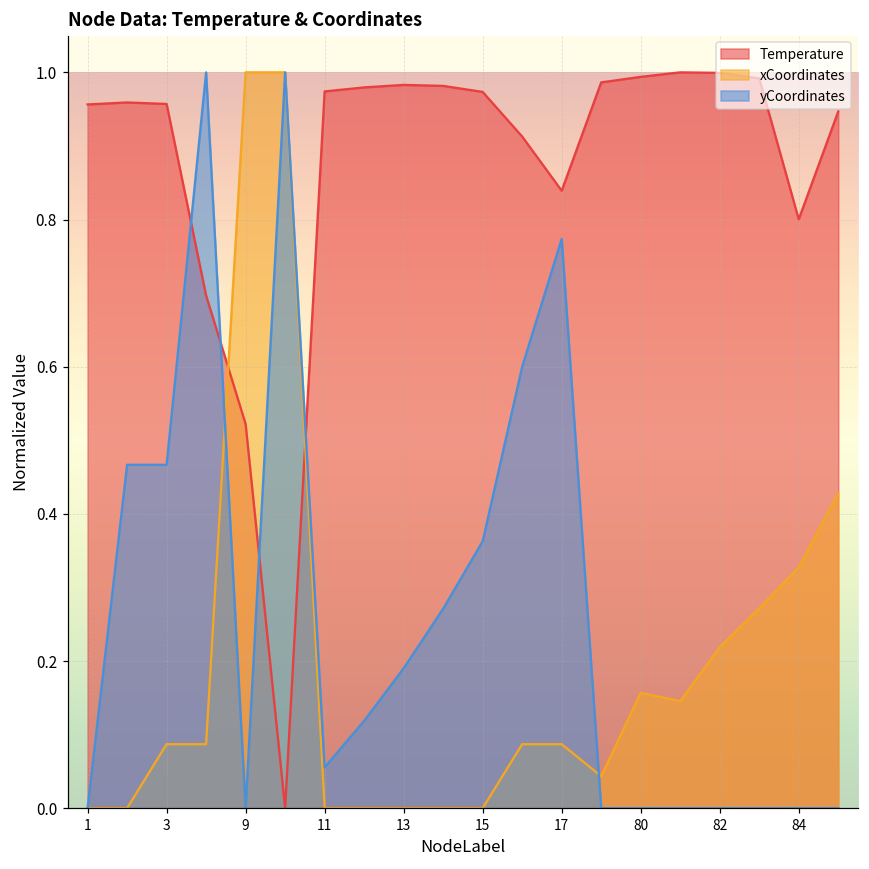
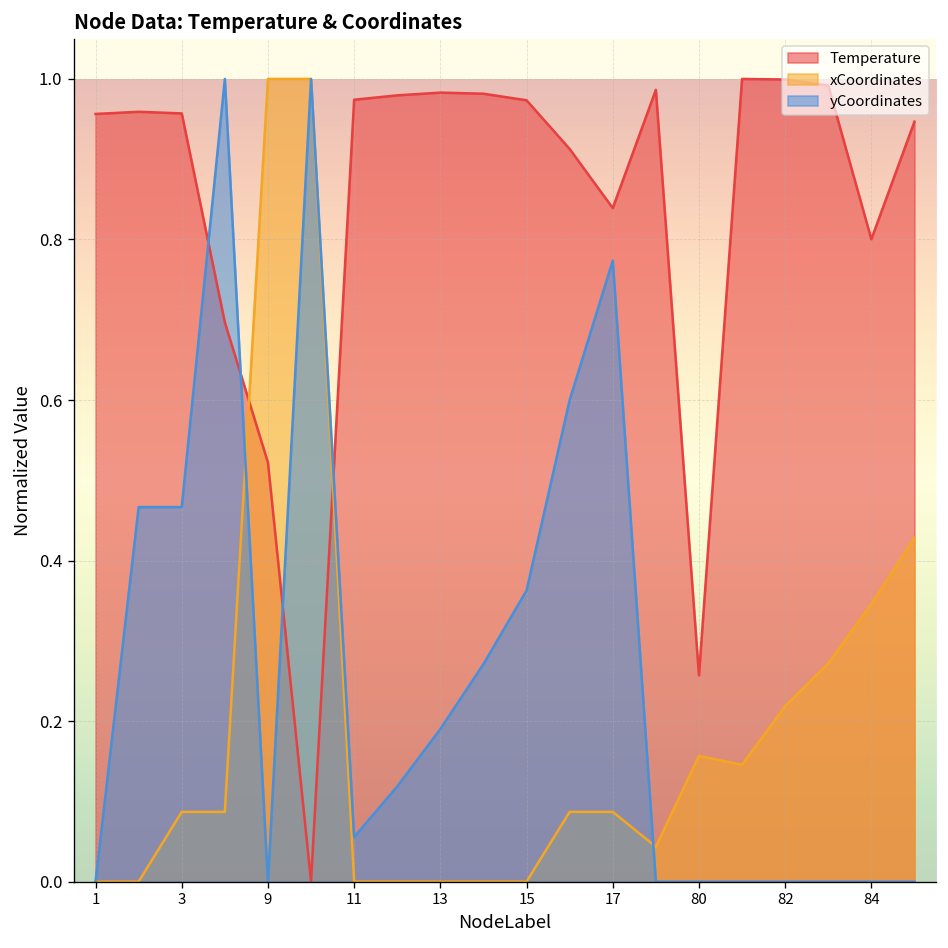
  {
    "Temperature": {
-     "80": 0.99,
+     "80": 0.26,
      "84": 0.80
    },
    "xCoordinates": {
      "80": 0.16,
      "82": 0.22,
-     "84": 0.33
+     "84": 0.35
    },
    "yCoordinates": {
      "80": 0.00,
      "82": 0.00,
      "84": 0.00
    }
  }
